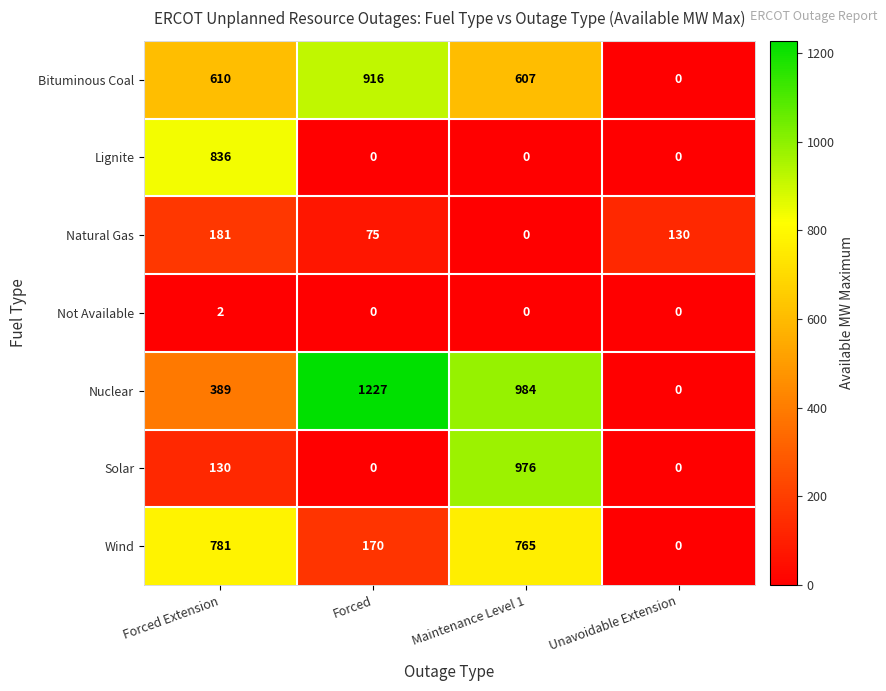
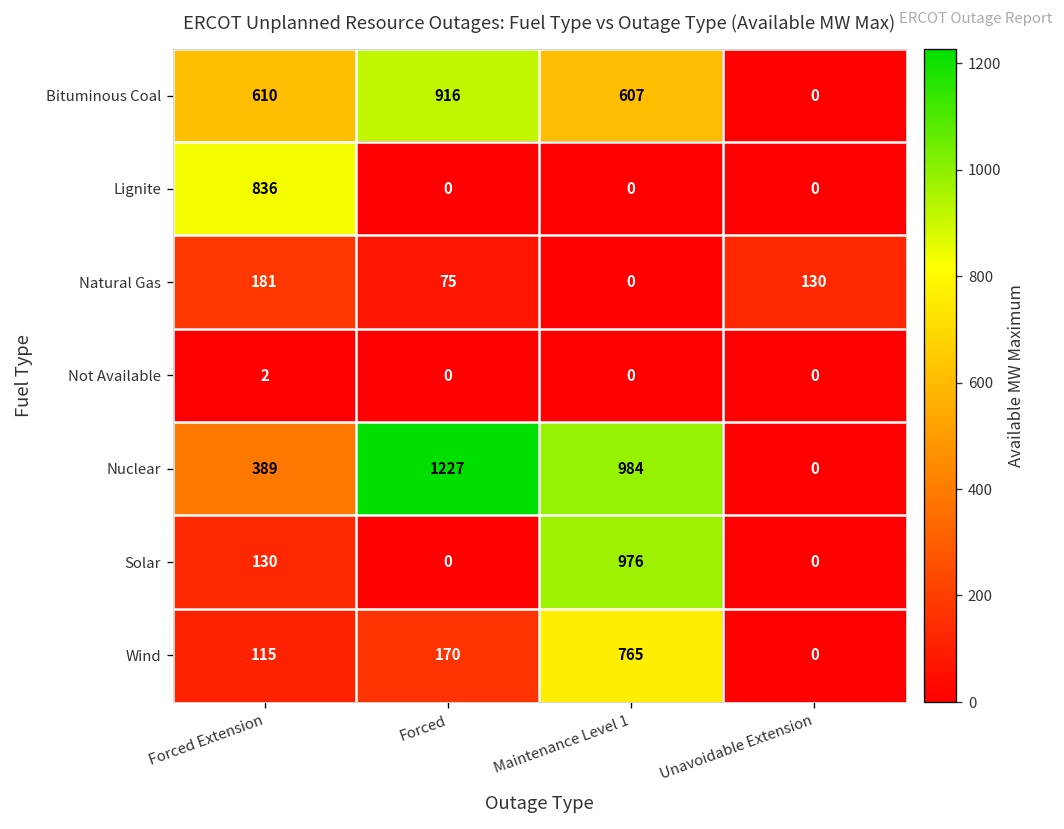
  {
    "Bituminous Coal": {
      "Forced Extension": 610,
      "Forced": 916,
      "Maintenance Level 1": 607,
      "Unavoidable Extension": 0
    },
    "Lignite": {
      "Forced Extension": 836,
      "Forced": 0,
      "Maintenance Level 1": 0,
      "Unavoidable Extension": 0
    },
    "Natural Gas": {
      "Forced Extension": 181,
      "Forced": 75,
      "Maintenance Level 1": 0,
      "Unavoidable Extension": 130
    },
    "Not Available": {
      "Forced Extension": 2,
      "Forced": 0,
      "Maintenance Level 1": 0,
      "Unavoidable Extension": 0
    },
    "Nuclear": {
      "Forced Extension": 389,
      "Forced": 1227,
      "Maintenance Level 1": 984,
      "Unavoidable Extension": 0
    },
    "Solar": {
      "Forced Extension": 130,
      "Forced": 0,
      "Maintenance Level 1": 976,
      "Unavoidable Extension": 0
    },
    "Wind": {
-     "Forced Extension": 781,
+     "Forced Extension": 115,
      "Forced": 170,
      "Maintenance Level 1": 765,
      "Unavoidable Extension": 0
    }
  }
